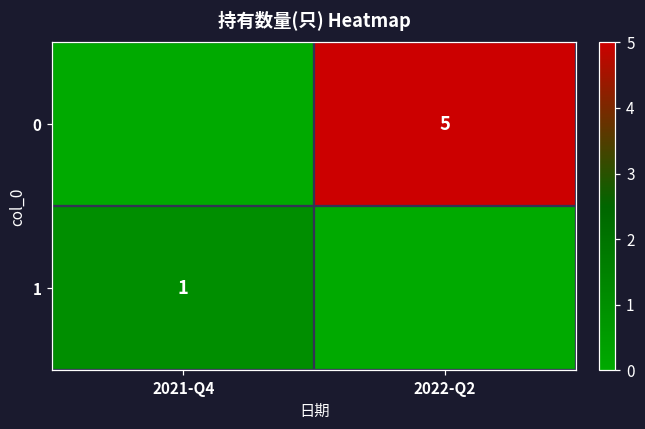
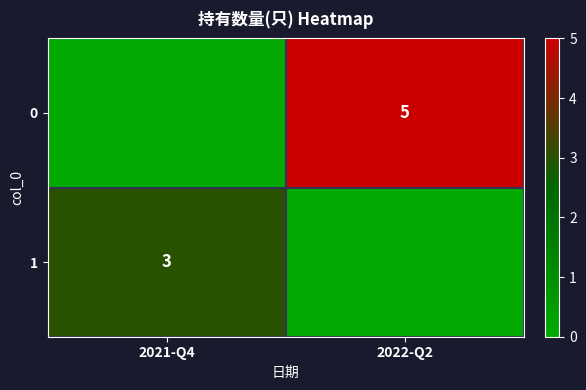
  {
    "0": {
      "2022-Q2": 5
    },
    "1": {
-     "2021-Q4": 1
+     "2021-Q4": 3
    }
  }
